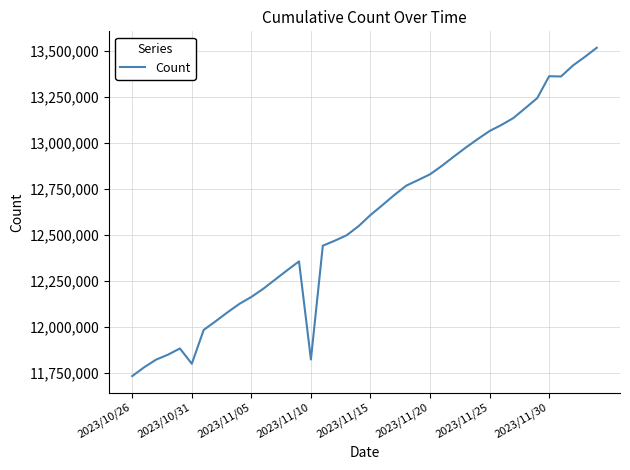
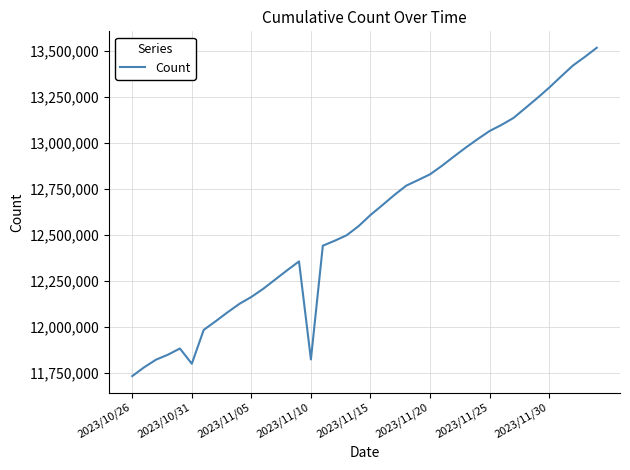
  {
    "2023/10/26": "11,730,000",
    "2023/10/31": "11,800,000",
    "2023/11/05": "12,160,000",
    "2023/11/10": "11,820,000",
    "2023/11/15": "12,610,000",
    "2023/11/20": "12,830,000",
    "2023/11/25": "13,060,000",
-   "2023/11/30": "13,360,000"
+   "2023/11/30": "13,300,000"
  }
